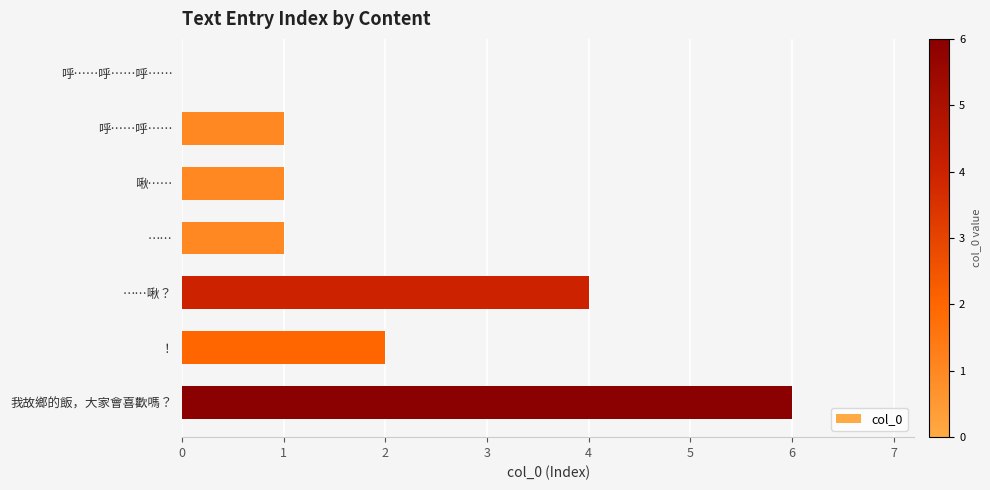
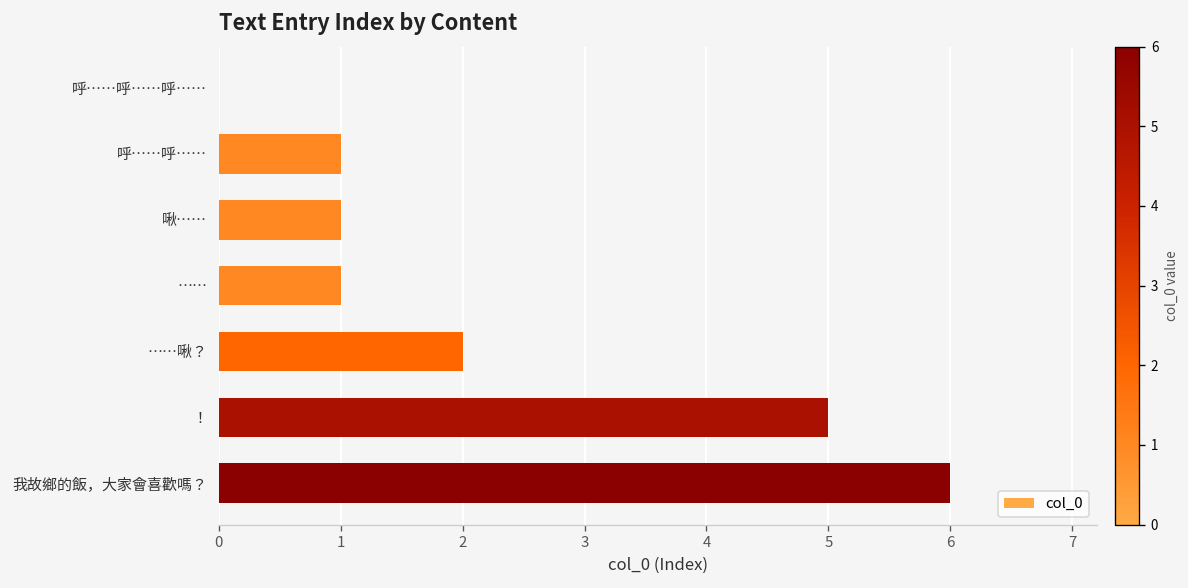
  {
    "呼……呼……呼……": 0,
    "呼……呼……": 1,
    "啾……": 1,
    "……": 1,
-   "……啾？": 4,
-   "！": 2,
+   "……啾？": 2,
+   "！": 5,
    "我故鄉的飯，大家會喜歡嗎？": 6
  }
